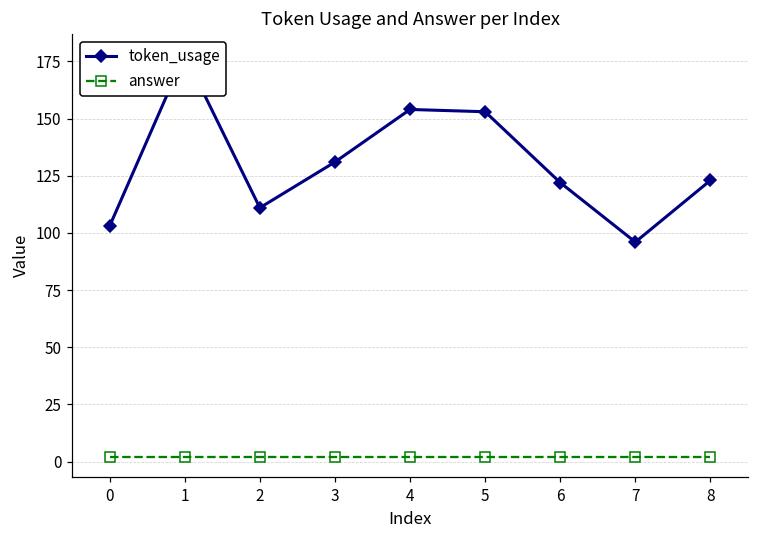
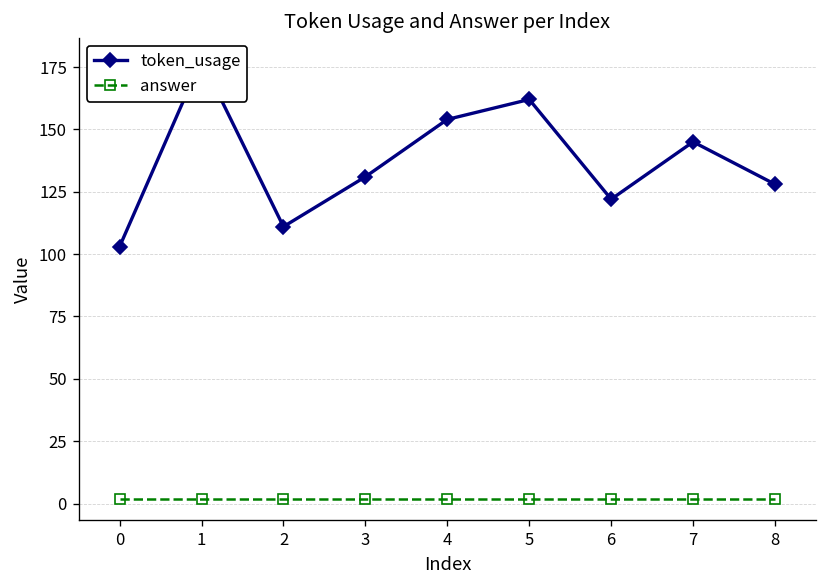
  {
    "token_usage": {
      "0": 103,
      "2": 111,
      "3": 131,
      "4": 154,
-     "5": 153,
+     "5": 162,
      "6": 122,
-     "7": 96,
-     "8": 123
+     "7": 145,
+     "8": 128
    },
    "answer": {
      "0": 2,
      "1": 2,
      "2": 2,
      "3": 2,
      "4": 2,
      "5": 2,
      "6": 2,
      "7": 2,
      "8": 2
    }
  }
